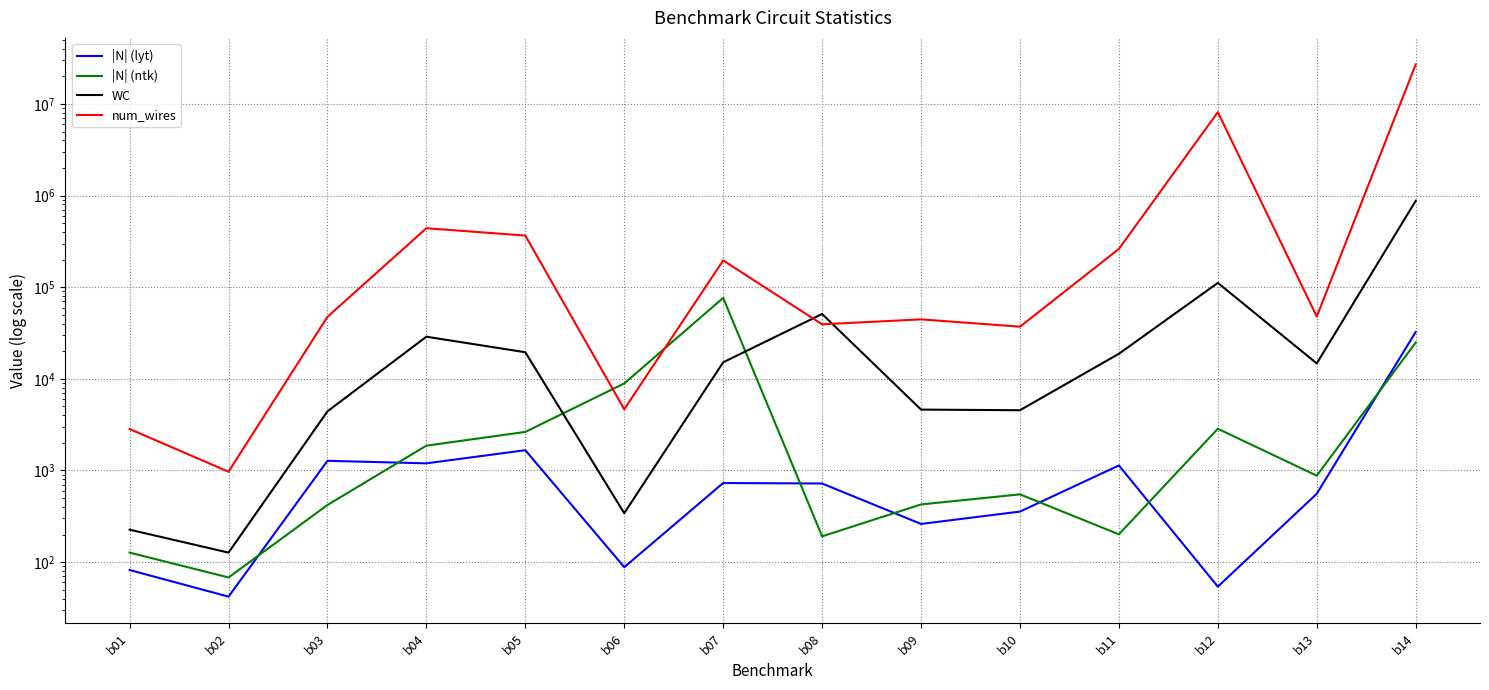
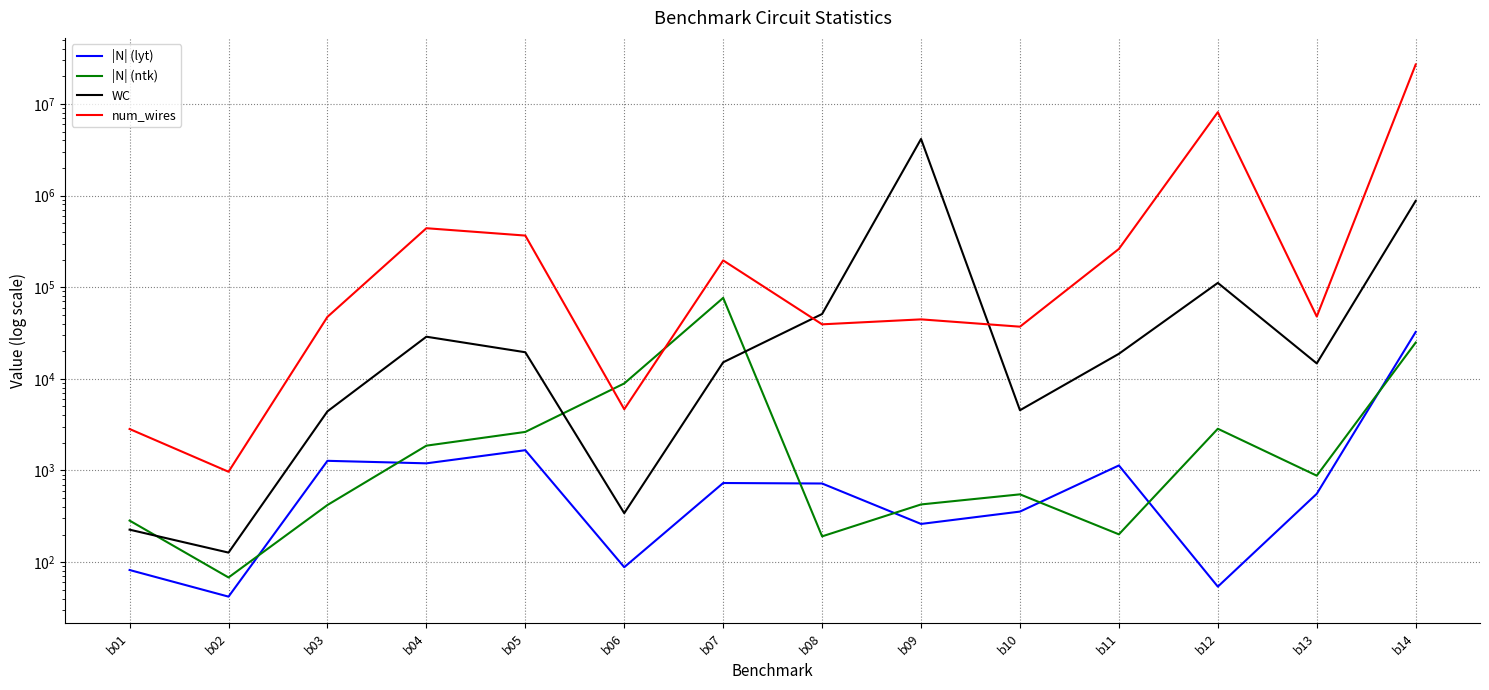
  {
    "|N| (lyt)": {
      "b01": 80,
      "b02": 40,
      "b03": 1300,
      "b04": 1200,
      "b05": 1700,
      "b06": 90,
      "b07": 700,
      "b08": 700,
      "b09": 260,
      "b10": 360,
      "b11": 1100,
      "b12": 50,
      "b13": 600,
      "b14": 32000
    },
    "|N| (ntk)": {
-     "b01": 130,
+     "b01": 280,
      "b02": 70,
      "b03": 400,
      "b04": 1900,
      "b05": 2600,
      "b06": 9000,
      "b07": 80000,
      "b08": 190,
      "b09": 400,
      "b10": 500,
      "b11": 200,
      "b12": 2900,
      "b13": 900,
      "b14": 25000
    },
    "WC": {
      "b01": 230,
      "b02": 130,
      "b03": 4000,
      "b04": 29000,
      "b05": 20000,
      "b06": 340,
      "b07": 15000,
      "b08": 50000,
-     "b09": 5000,
+     "b09": 4000000,
      "b10": 5000,
      "b11": 19000,
      "b12": 110000,
      "b13": 15000,
      "b14": 900000
    },
    "num_wires": {
      "b01": 2800,
      "b02": 1000,
      "b03": 50000,
      "b04": 400000,
      "b05": 370000,
      "b06": 5000,
      "b07": 200000,
      "b08": 39000,
      "b09": 40000,
      "b10": 37000,
      "b11": 260000,
      "b12": 8000000,
      "b13": 50000,
      "b14": 27000000
    }
  }
